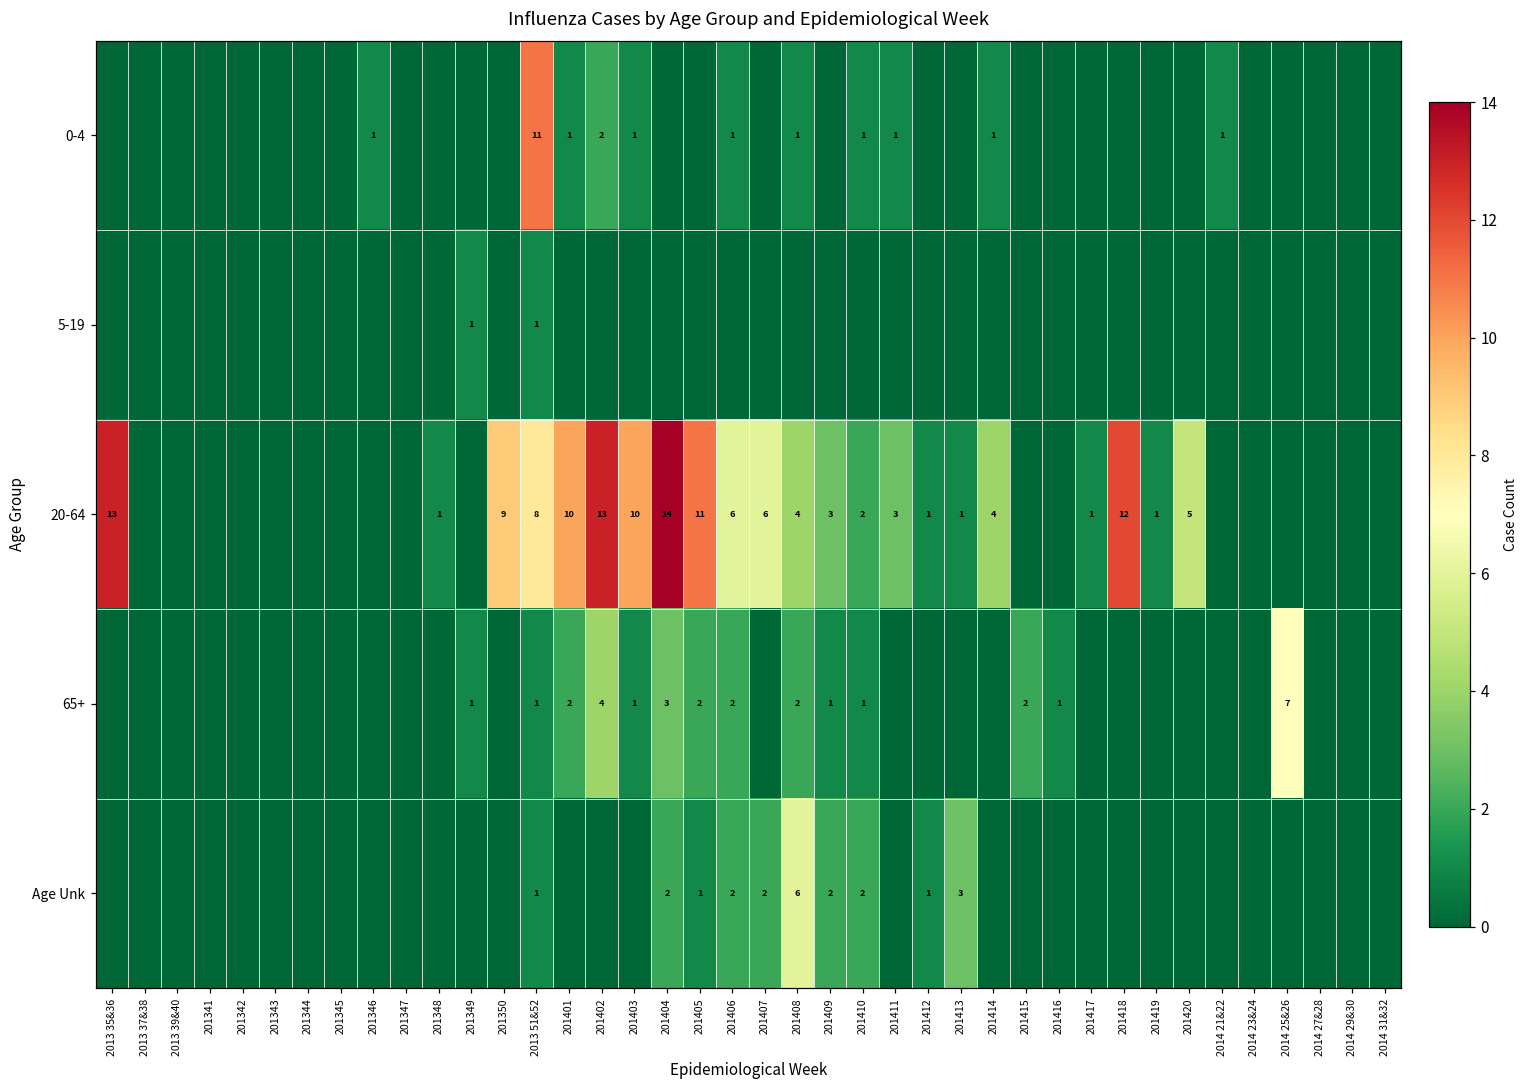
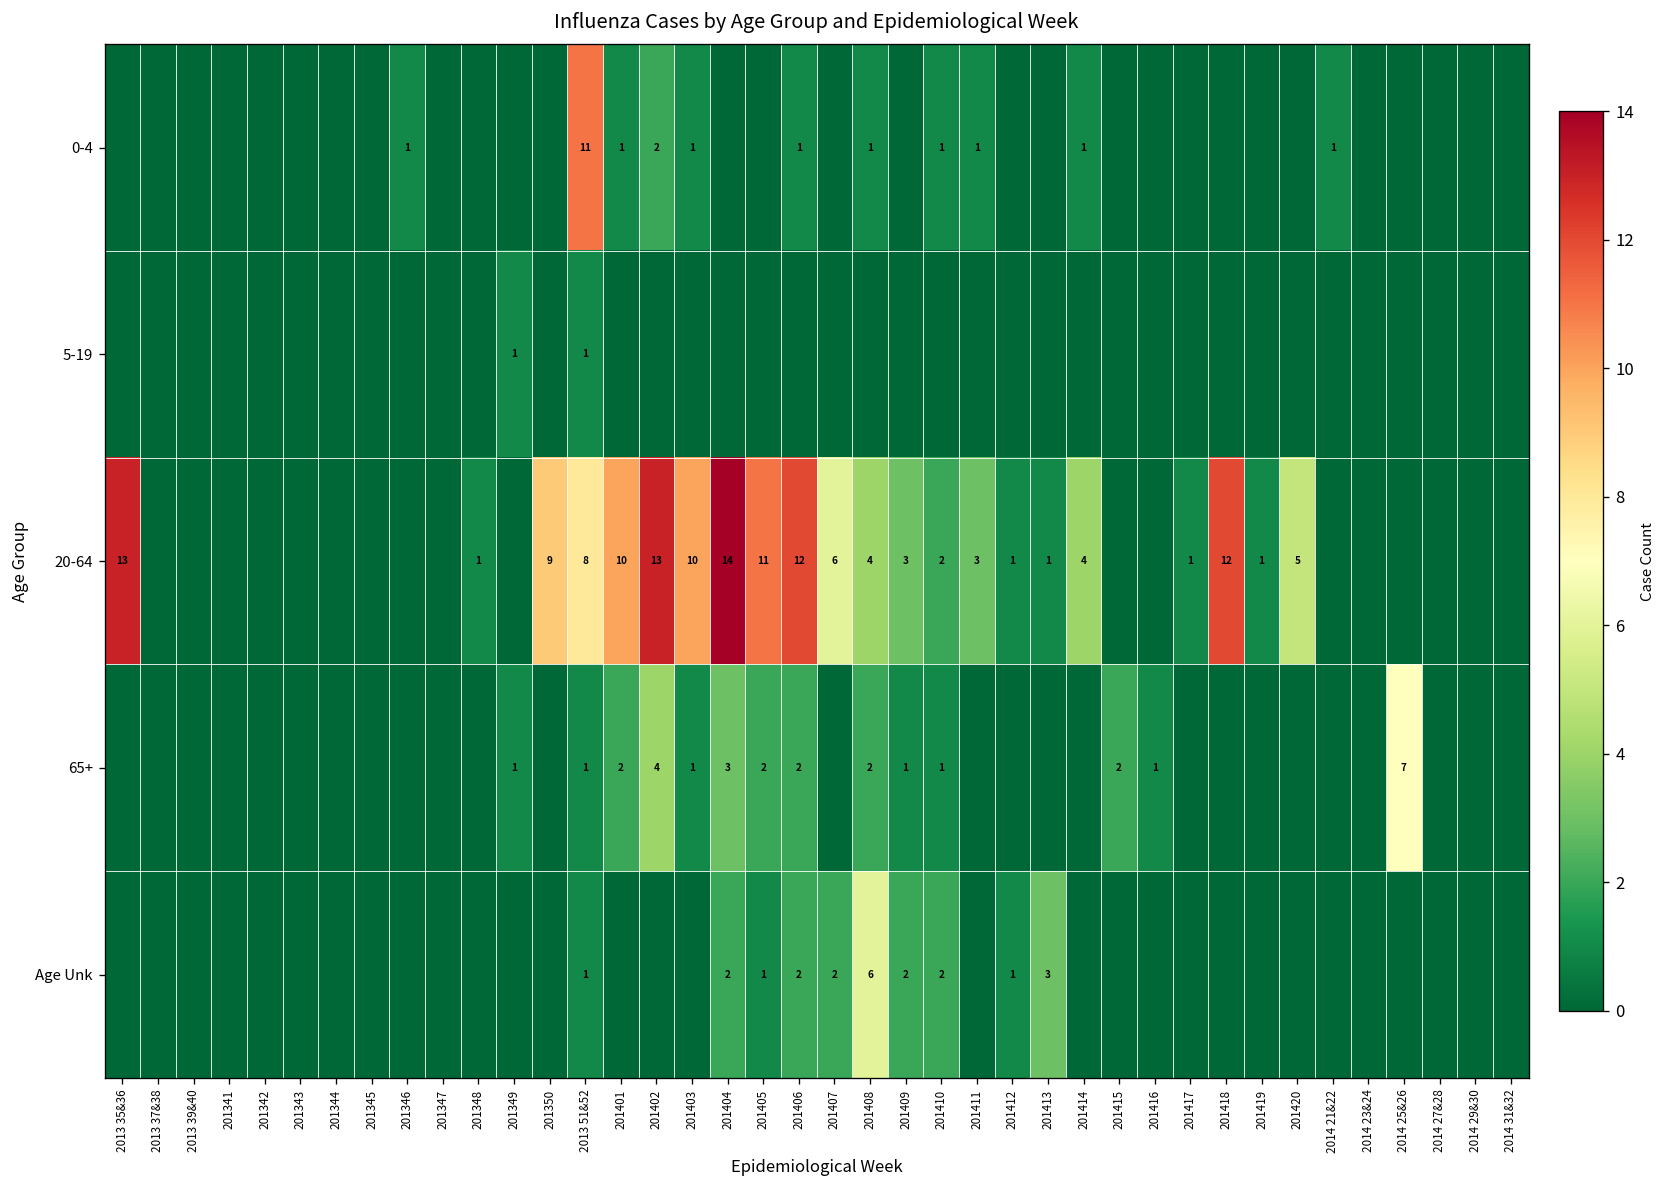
  {
    "0-4": {
      "201346": 1,
      "2013 51&52": 11,
      "201401": 1,
      "201402": 2,
      "201403": 1,
      "201406": 1,
      "201408": 1,
      "201410": 1,
      "201411": 1,
      "201414": 1,
      "2014 21&22": 1
    },
    "5-19": {
      "201349": 1,
      "2013 51&52": 1
    },
    "20-64": {
      "2013 35&36": 13,
      "201348": 1,
      "201350": 9,
      "2013 51&52": 8,
      "201401": 10,
      "201402": 13,
      "201403": 10,
      "201404": 14,
      "201405": 11,
-     "201406": 6,
+     "201406": 12,
      "201407": 6,
      "201408": 4,
      "201409": 3,
      "201410": 2,
      "201411": 3,
      "201412": 1,
      "201413": 1,
      "201414": 4,
      "201417": 1,
      "201418": 12,
      "201419": 1,
      "201420": 5
    },
    "65+": {
      "201349": 1,
      "2013 51&52": 1,
      "201401": 2,
      "201402": 4,
      "201403": 1,
      "201404": 3,
      "201405": 2,
      "201406": 2,
      "201408": 2,
      "201409": 1,
      "201410": 1,
      "201415": 2,
      "201416": 1,
      "2014 25&26": 7
    },
    "Age Unk": {
      "2013 51&52": 1,
      "201404": 2,
      "201405": 1,
      "201406": 2,
      "201407": 2,
      "201408": 6,
      "201409": 2,
      "201410": 2,
      "201412": 1,
      "201413": 3
    }
  }
